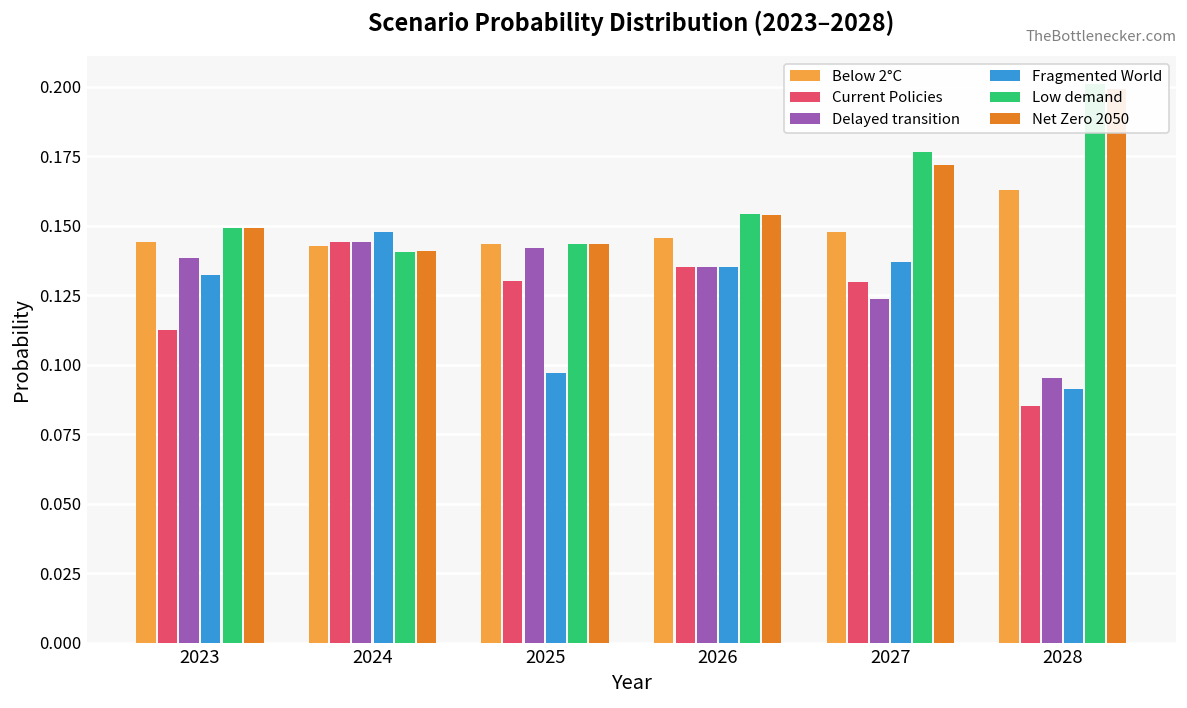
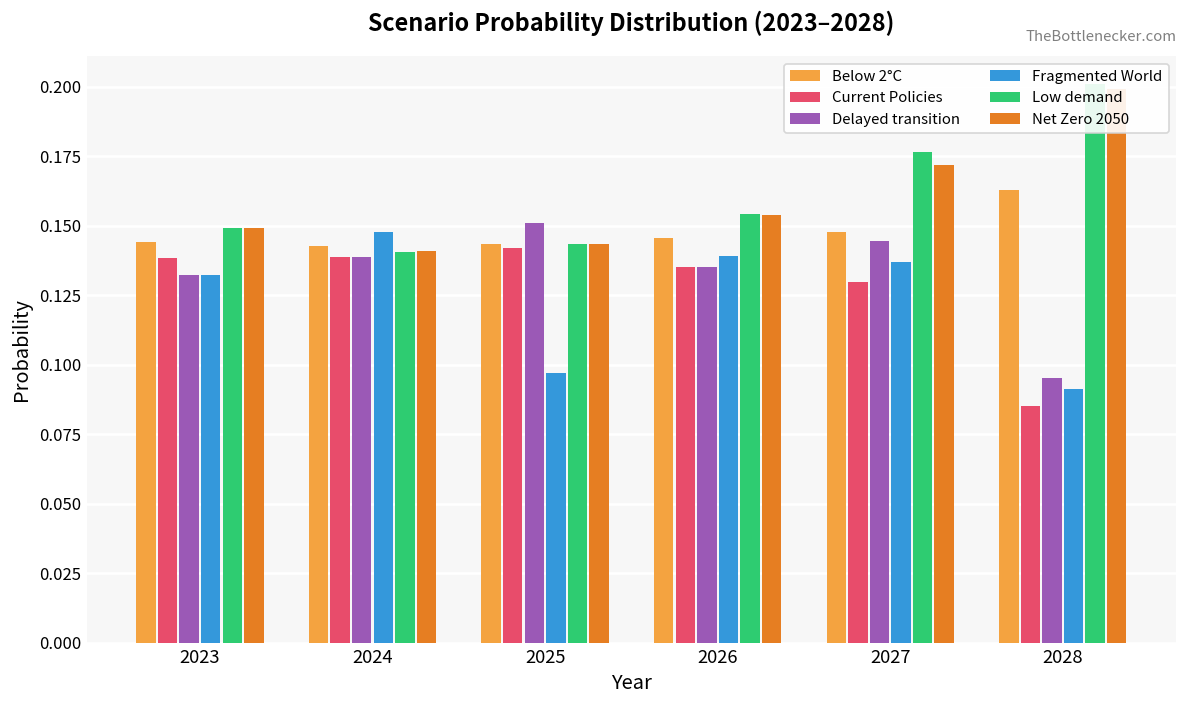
  {
    "Current Policies": {
-     "2023": 0.113,
-     "2024": 0.144,
-     "2025": 0.130,
+     "2023": 0.139,
+     "2024": 0.139,
+     "2025": 0.142,
      "2026": 0.135,
      "2027": 0.130,
      "2028": 0.085
    },
    "Delayed transition": {
-     "2023": 0.139,
-     "2024": 0.144,
-     "2025": 0.142,
+     "2023": 0.132,
+     "2024": 0.139,
+     "2025": 0.151,
      "2026": 0.135,
-     "2027": 0.124,
+     "2027": 0.144,
      "2028": 0.095
    },
    "Fragmented World": {
      "2023": 0.132,
      "2024": 0.148,
      "2025": 0.097,
-     "2026": 0.135,
+     "2026": 0.139,
      "2027": 0.137,
      "2028": 0.091
    },
    "Low demand": {
      "2023": 0.149,
      "2024": 0.141,
      "2025": 0.144,
      "2026": 0.154,
      "2027": 0.177
    }
  }
